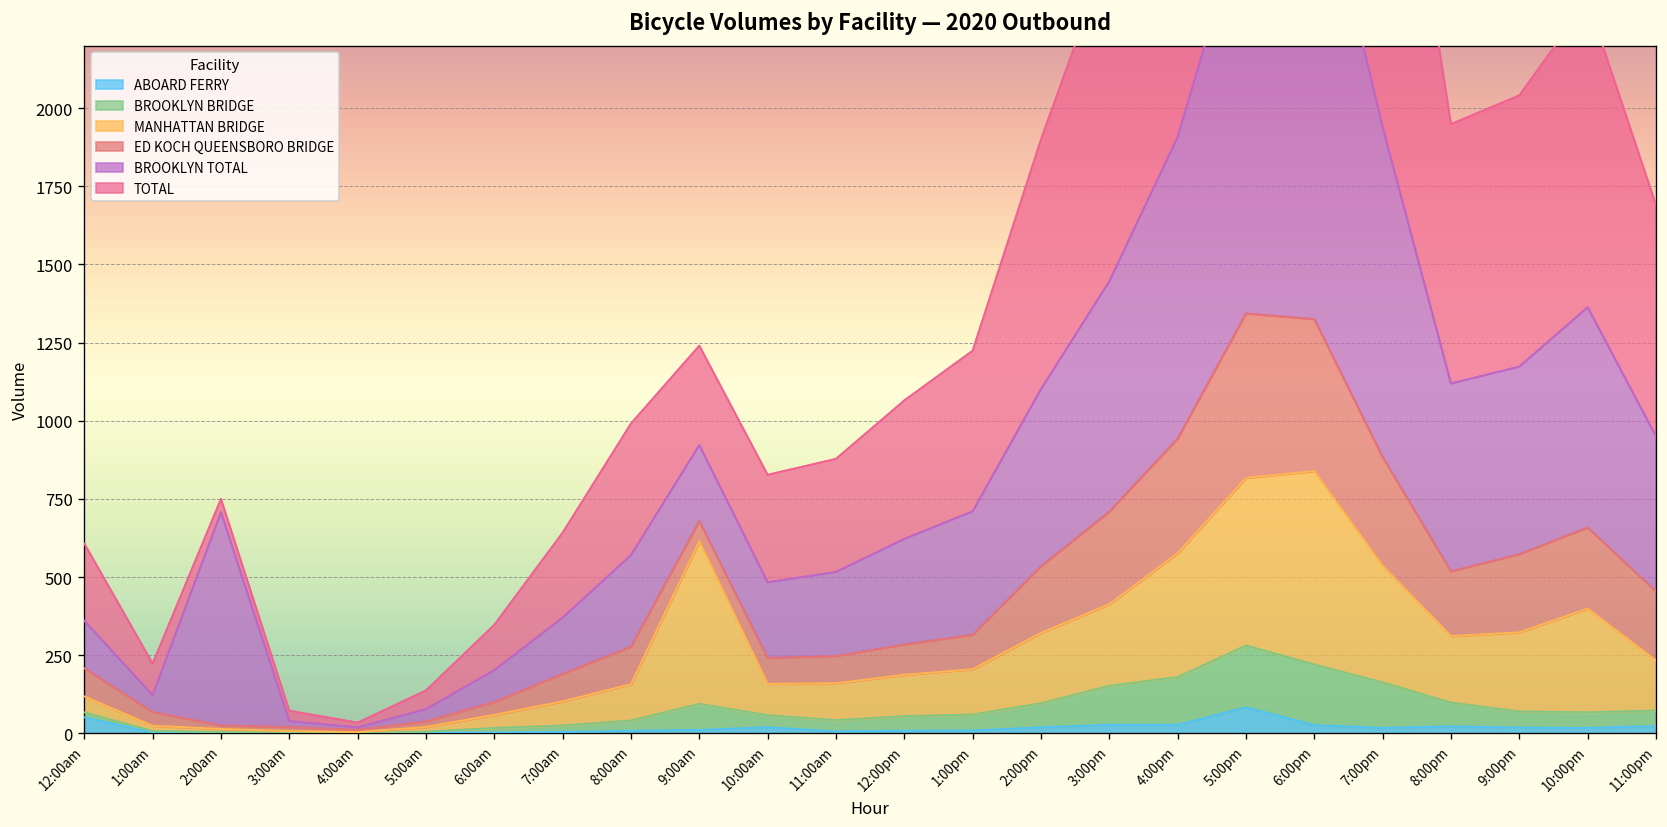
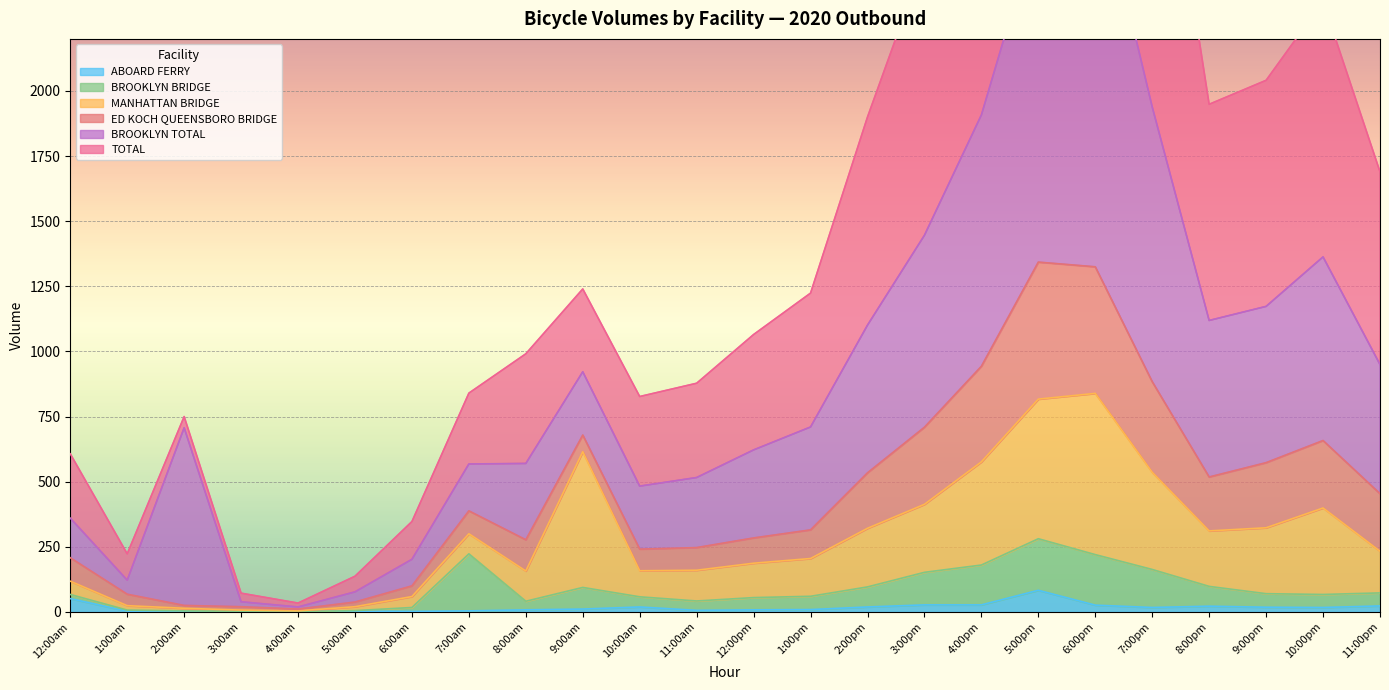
  {
    "ABOARD FERRY": {
      "12:00am": 50,
      "6:00am": 0,
      "7:00am": 0,
      "8:00am": 10,
      "9:00am": 10,
      "10:00am": 20,
      "11:00am": 10,
      "12:00pm": 10,
      "1:00pm": 10,
      "2:00pm": 20,
      "3:00pm": 30,
      "4:00pm": 30,
      "5:00pm": 80,
      "6:00pm": 30,
      "7:00pm": 20,
      "8:00pm": 20,
      "9:00pm": 20,
      "10:00pm": 20,
      "11:00pm": 20
    },
    "BROOKLYN BRIDGE": {
      "12:00am": 20,
      "6:00am": 20,
-     "7:00am": 20,
+     "7:00am": 220,
      "8:00am": 30,
      "9:00am": 80,
      "10:00am": 40,
      "11:00am": 40,
      "12:00pm": 50,
      "1:00pm": 50,
      "2:00pm": 80,
      "3:00pm": 130,
      "4:00pm": 150,
      "5:00pm": 200,
      "6:00pm": 190,
      "7:00pm": 150,
      "8:00pm": 80,
      "9:00pm": 50,
      "10:00pm": 50,
      "11:00pm": 50
    },
    "MANHATTAN BRIDGE": {
      "12:00am": 50,
      "1:00am": 20,
      "2:00am": 10,
      "5:00am": 20,
      "6:00am": 40,
      "7:00am": 80,
      "8:00am": 120,
      "9:00am": 520,
      "10:00am": 100,
      "11:00am": 120,
      "12:00pm": 130,
      "1:00pm": 150,
      "2:00pm": 230,
      "3:00pm": 260,
      "4:00pm": 400,
      "5:00pm": 540,
      "6:00pm": 620,
      "7:00pm": 370,
      "8:00pm": 210,
      "9:00pm": 250,
      "10:00pm": 330,
      "11:00pm": 160
    },
    "BROOKLYN TOTAL": {
      "12:00am": 150,
      "1:00am": 50,
      "2:00am": 680,
      "3:00am": 20,
      "5:00am": 40,
      "6:00am": 100,
      "7:00am": 180,
      "8:00am": 290,
      "9:00am": 240,
      "10:00am": 240,
      "11:00am": 270,
      "12:00pm": 340,
      "1:00pm": 400,
      "2:00pm": 570,
      "3:00pm": 740,
      "4:00pm": 970,
      "7:00pm": 1060,
      "8:00pm": 600,
      "9:00pm": 600,
      "10:00pm": 710,
      "11:00pm": 500
    }
  }
